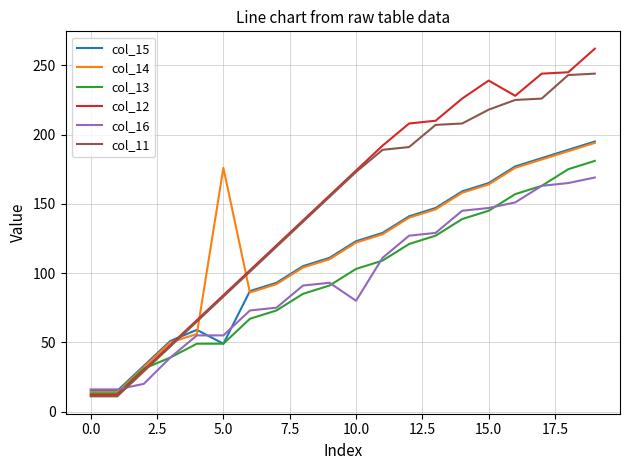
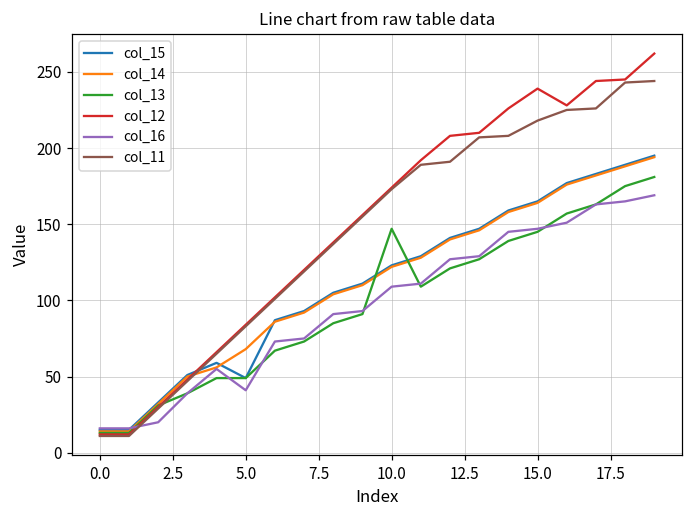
  {
    "col_14": {
-     "5.0": 176
+     "5.0": 68
    },
    "col_13": {
-     "10.0": 103,
+     "10.0": 147,
      "15.0": 145
    },
    "col_12": {
      "15.0": 239
    },
    "col_16": {
-     "5.0": 55,
-     "10.0": 80,
+     "5.0": 41,
+     "10.0": 109,
      "15.0": 147
    },
    "col_11": {
      "15.0": 218
    }
  }
